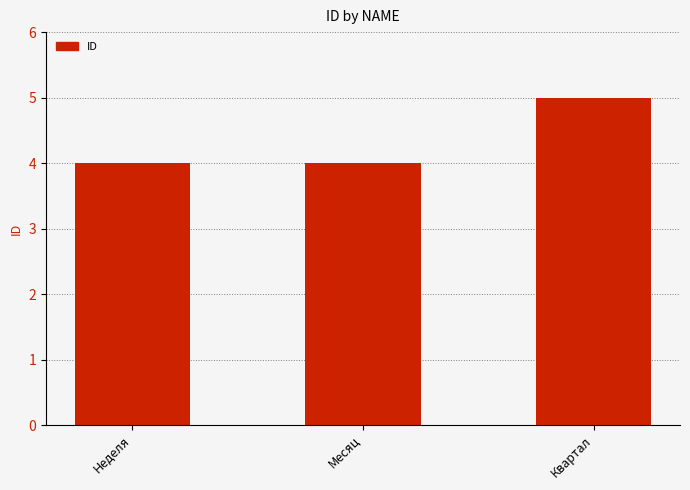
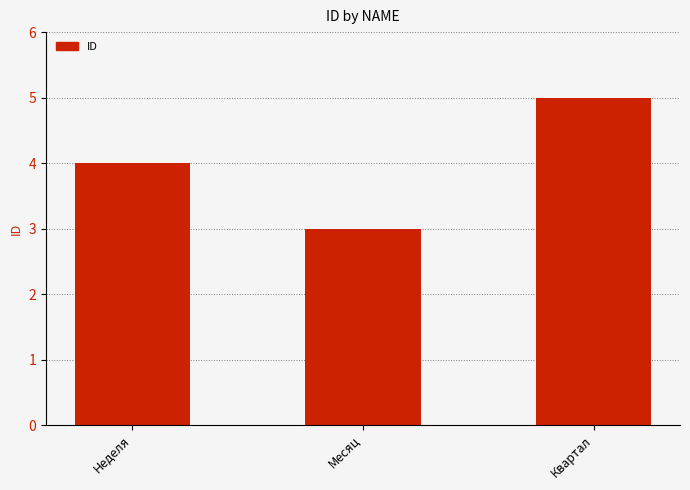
  {
    "Неделя": 4,
-   "Месяц": 4,
+   "Месяц": 3,
    "Квартал": 5
  }
